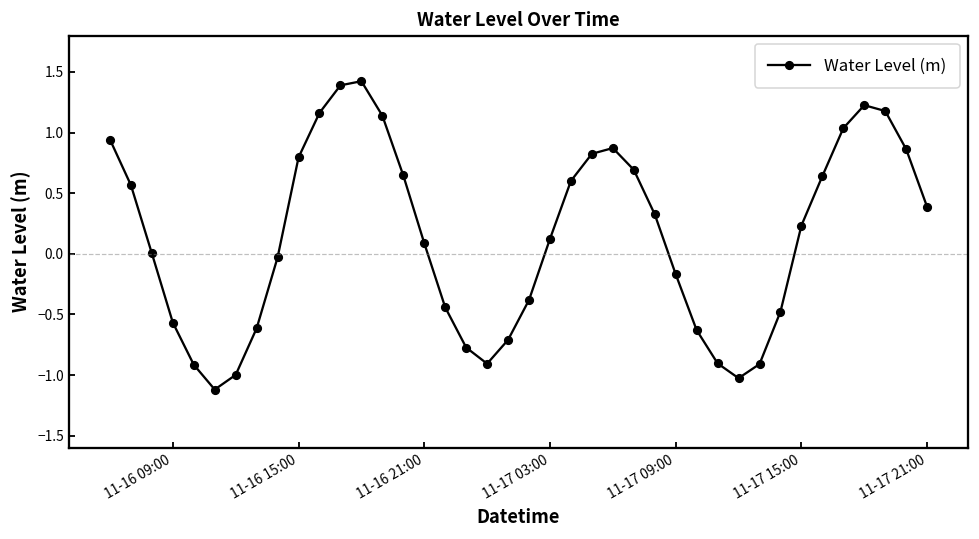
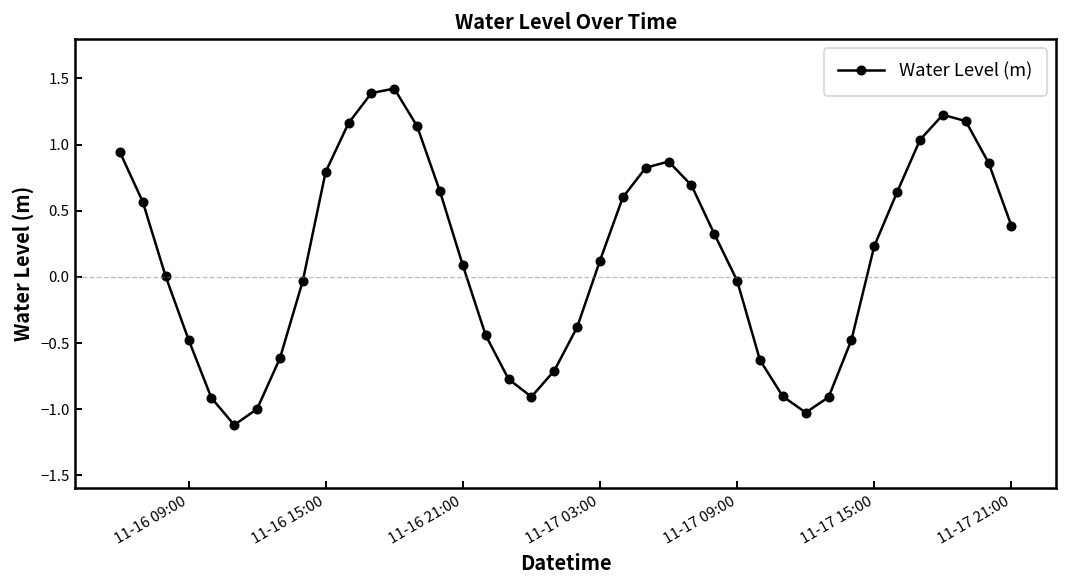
  {
-   "11-16 09:00": -0.57,
+   "11-16 09:00": -0.47,
    "11-16 15:00": 0.79,
    "11-16 21:00": 0.09,
    "11-17 03:00": 0.12,
-   "11-17 09:00": -0.17,
+   "11-17 09:00": -0.03,
    "11-17 15:00": 0.23,
    "11-17 21:00": 0.39
  }
